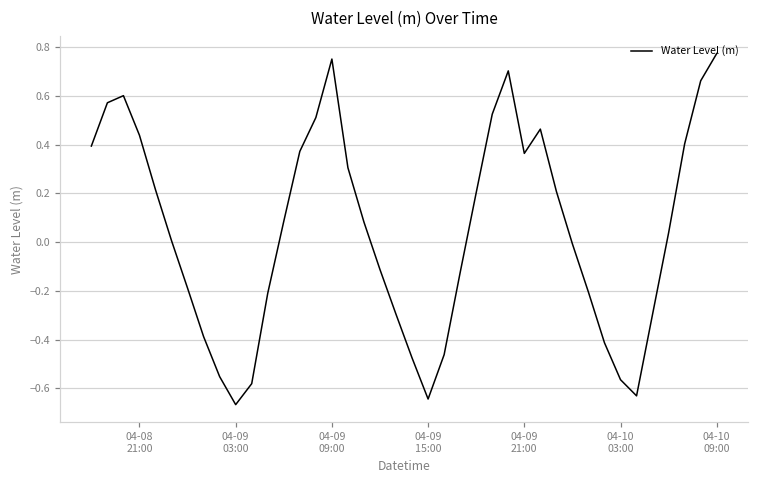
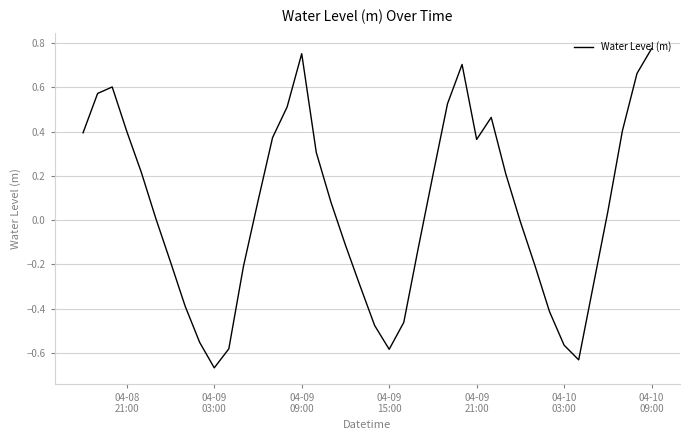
  {
-   "04-08 21:00": 0.44,
+   "04-08 21:00": 0.40,
    "04-09 03:00": -0.67,
    "04-09 09:00": 0.75,
-   "04-09 15:00": -0.64,
+   "04-09 15:00": -0.58,
    "04-09 21:00": 0.36,
    "04-10 03:00": -0.56,
    "04-10 09:00": 0.77
  }
